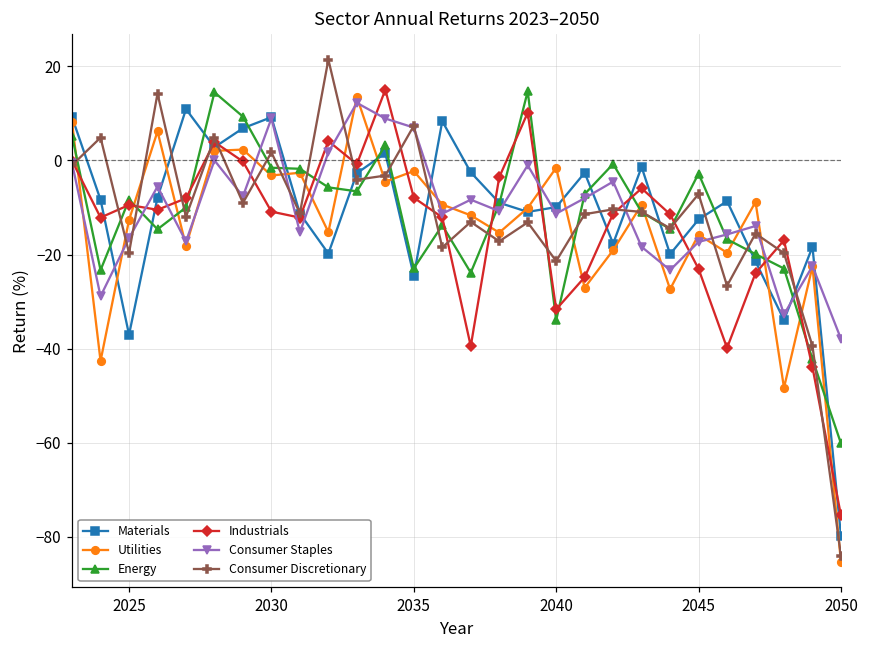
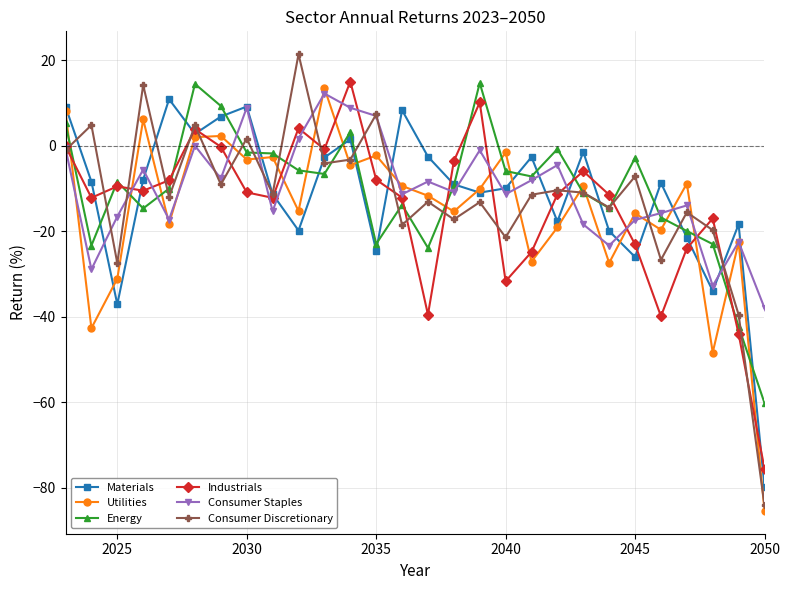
  {
    "Materials": {
      "2025": -37,
      "2035": -25,
      "2040": -10,
-     "2045": -13,
+     "2045": -26,
      "2050": -80
    },
    "Utilities": {
-     "2025": -13,
+     "2025": -31,
      "2030": -3,
      "2035": -2,
      "2040": -2,
      "2045": -16,
      "2050": -85
    },
    "Energy": {
      "2025": -8,
      "2030": -2,
      "2035": -23,
-     "2040": -34,
+     "2040": -6,
      "2045": -3,
      "2050": -60
    },
    "Industrials": {
      "2025": -9,
      "2030": -11,
      "2035": -8,
      "2040": -32,
      "2045": -23,
      "2050": -75
    },
    "Consumer Staples": {
      "2025": -17,
      "2040": -11,
      "2045": -17,
      "2050": -38
    },
    "Consumer Discretionary": {
-     "2025": -20,
+     "2025": -27,
      "2030": 2,
      "2040": -21,
      "2045": -7,
      "2050": -84
    }
  }
